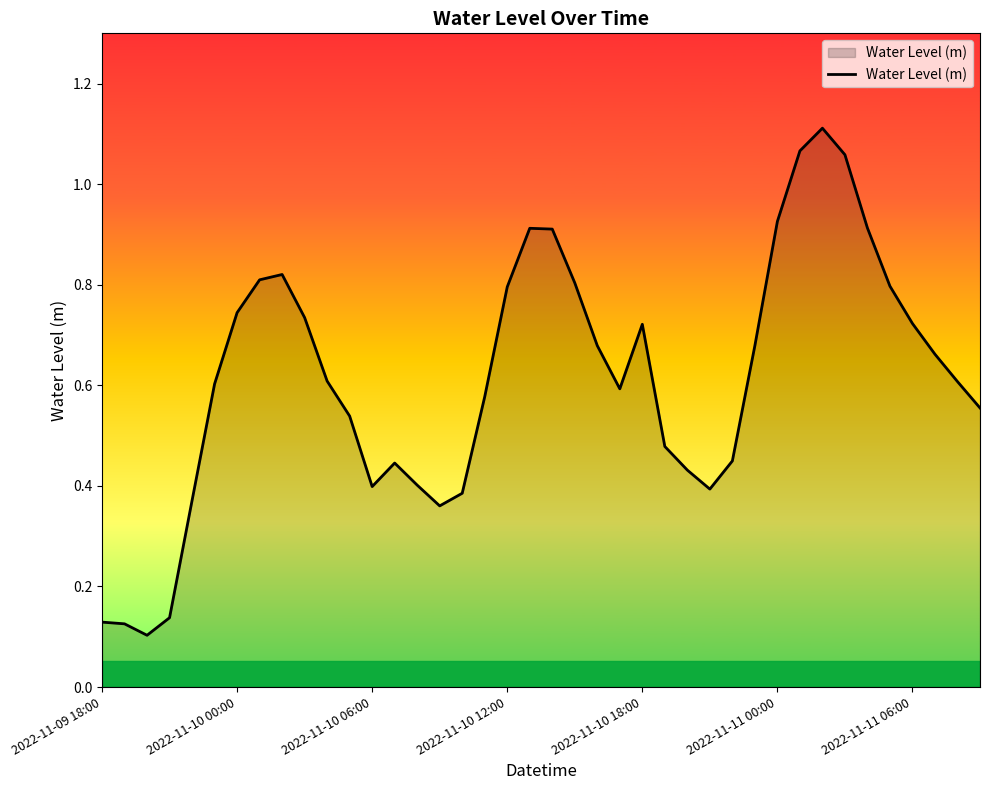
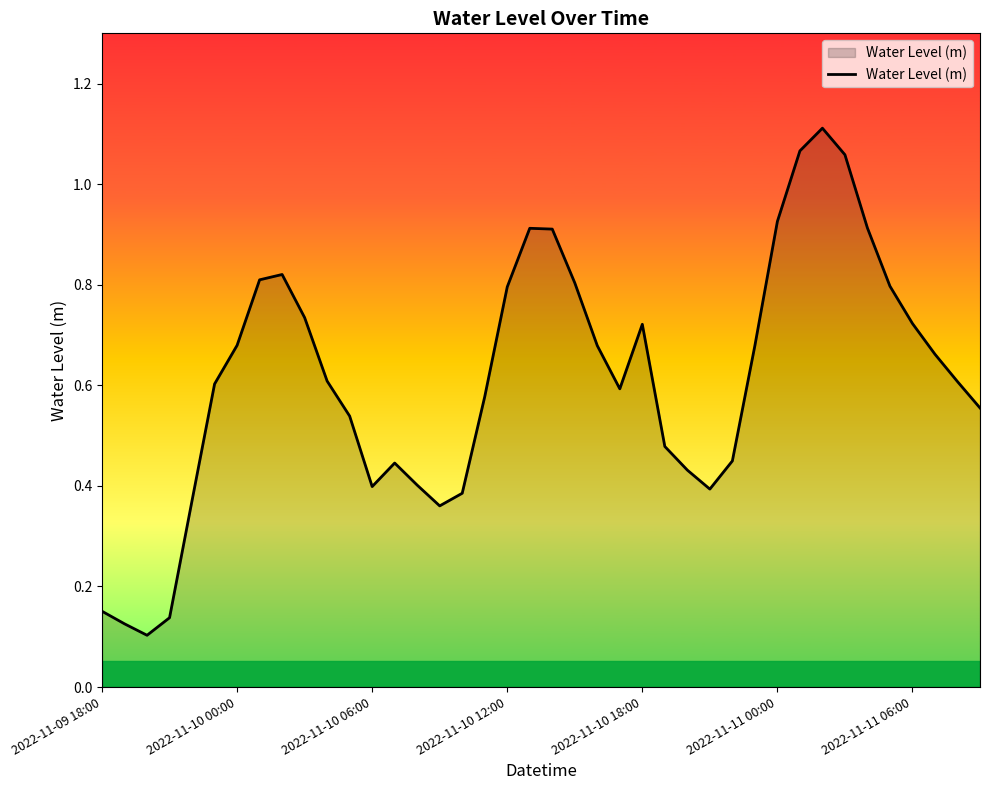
  {
-   "2022-11-09 18:00": 0.13,
-   "2022-11-10 00:00": 0.74,
+   "2022-11-09 18:00": 0.15,
+   "2022-11-10 00:00": 0.68,
    "2022-11-10 06:00": 0.40,
    "2022-11-10 12:00": 0.80,
    "2022-11-10 18:00": 0.72,
    "2022-11-11 00:00": 0.93,
    "2022-11-11 06:00": 0.72
  }
